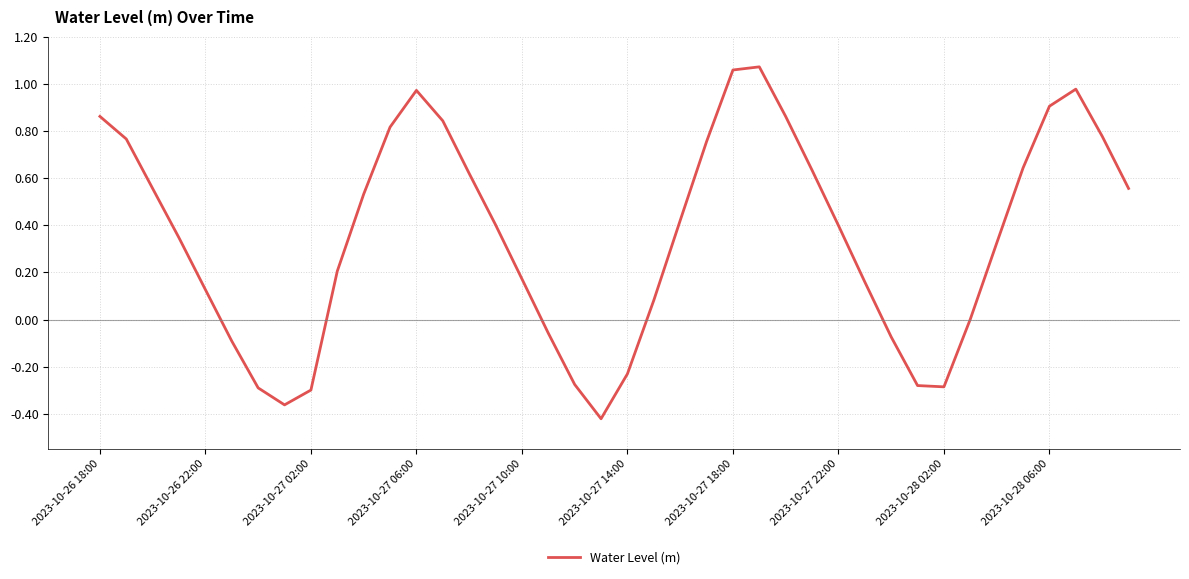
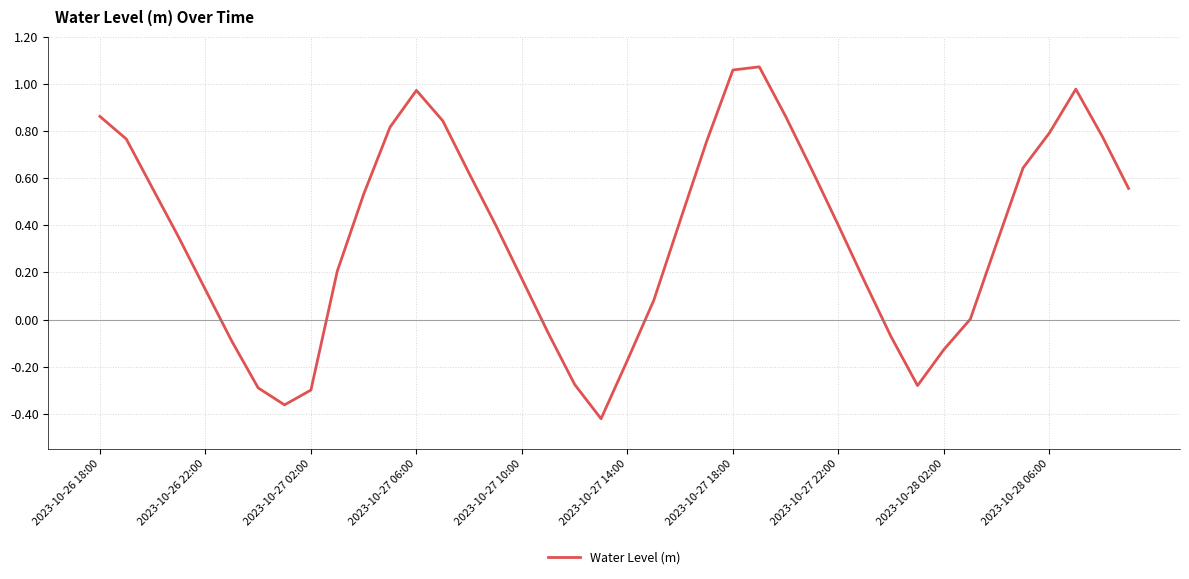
  {
    "2023-10-26 18:00": 0.86,
    "2023-10-26 22:00": 0.13,
    "2023-10-27 02:00": -0.30,
    "2023-10-27 06:00": 0.97,
    "2023-10-27 10:00": 0.17,
-   "2023-10-27 14:00": -0.23,
+   "2023-10-27 14:00": -0.17,
    "2023-10-27 18:00": 1.06,
    "2023-10-27 22:00": 0.40,
-   "2023-10-28 02:00": -0.29,
-   "2023-10-28 06:00": 0.91
+   "2023-10-28 02:00": -0.13,
+   "2023-10-28 06:00": 0.79
  }
